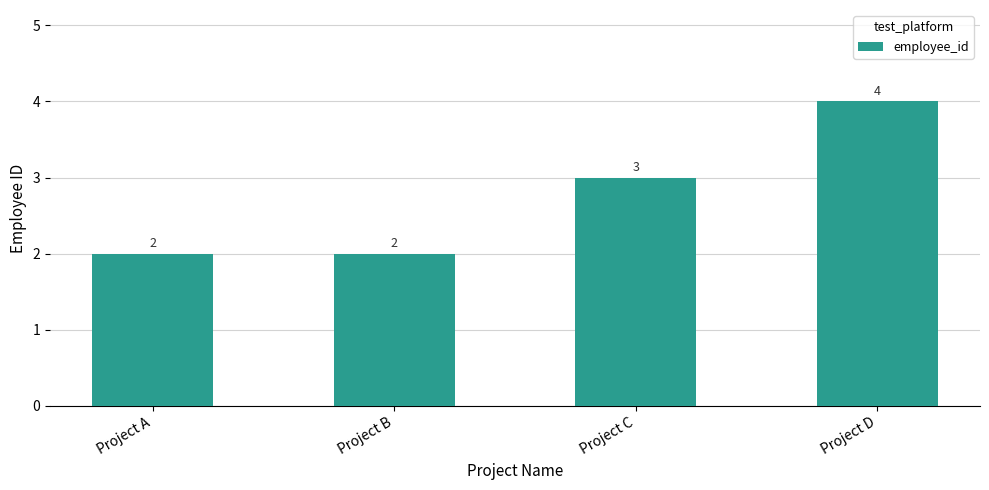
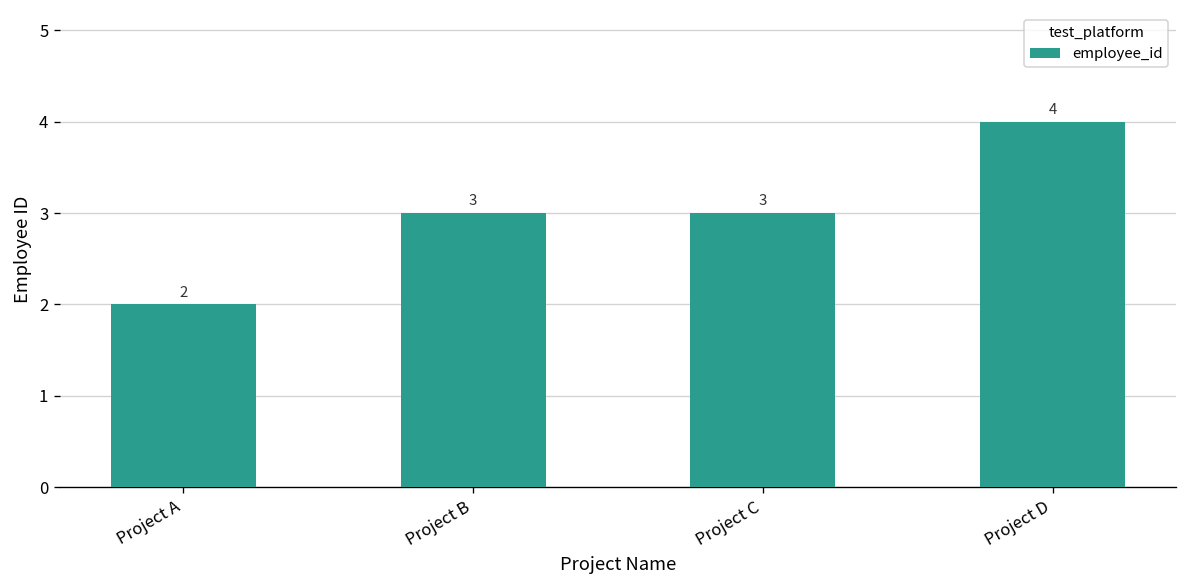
  {
    "Project A": 2,
-   "Project B": 2,
+   "Project B": 3,
    "Project C": 3,
    "Project D": 4
  }
